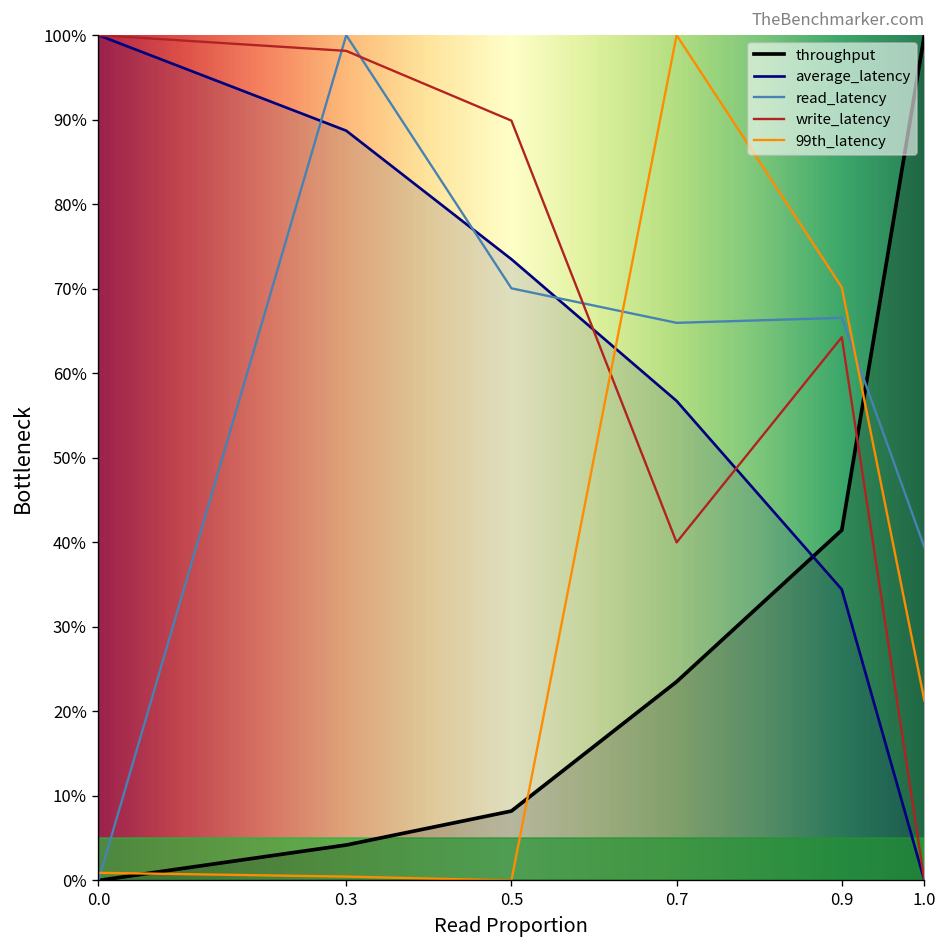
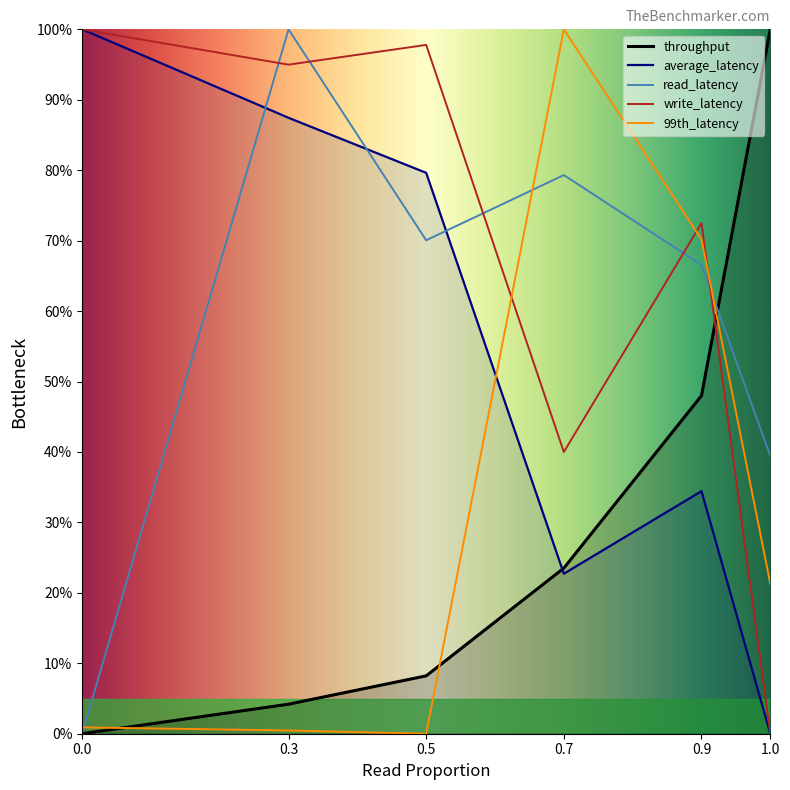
  {
    "throughput": {
      "0.5": "8%",
      "0.7": "24%",
-     "0.9": "41%",
+     "0.9": "48%",
      "1.0": "100%"
    },
    "average_latency": {
-     "0.3": "89%",
-     "0.5": "73%",
-     "0.7": "57%",
+     "0.3": "87%",
+     "0.5": "80%",
+     "0.7": "23%",
      "0.9": "34%"
    },
    "read_latency": {
      "0.3": "100%",
      "0.5": "70%",
-     "0.7": "66%",
+     "0.7": "79%",
      "0.9": "67%",
      "1.0": "39%"
    },
    "write_latency": {
-     "0.3": "98%",
-     "0.5": "90%",
+     "0.3": "95%",
+     "0.5": "98%",
      "0.7": "40%",
-     "0.9": "64%"
+     "0.9": "72%"
    },
    "99th_latency": {
      "0.7": "100%",
      "0.9": "70%",
      "1.0": "21%"
    }
  }
